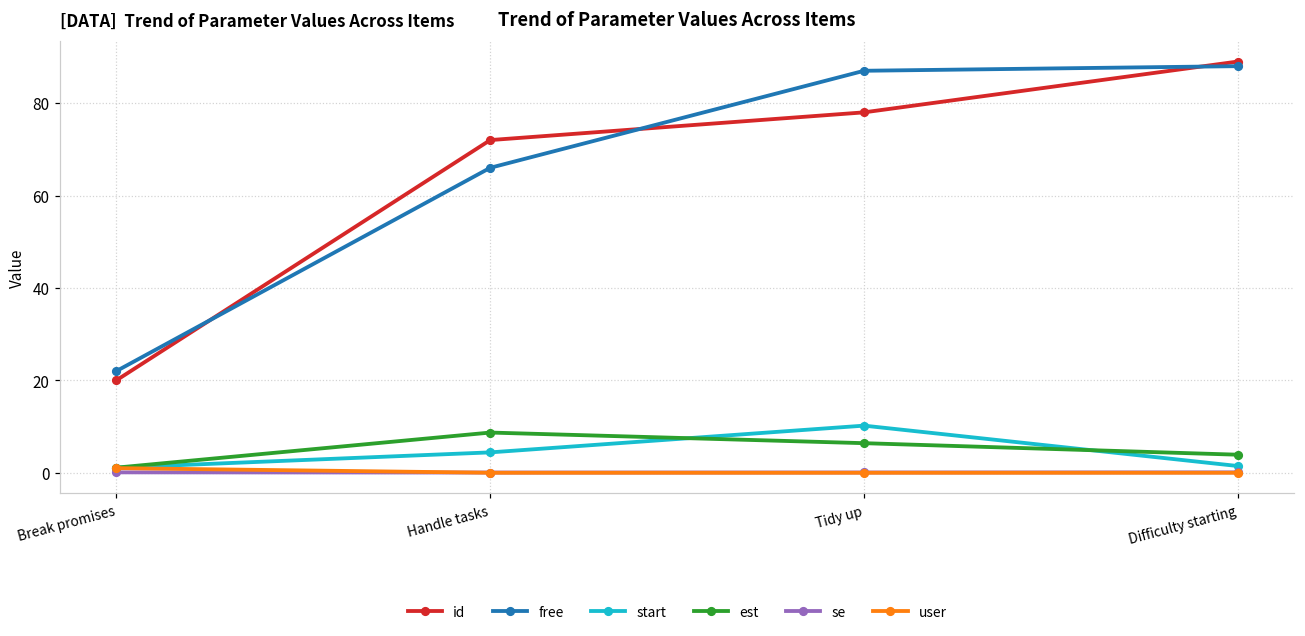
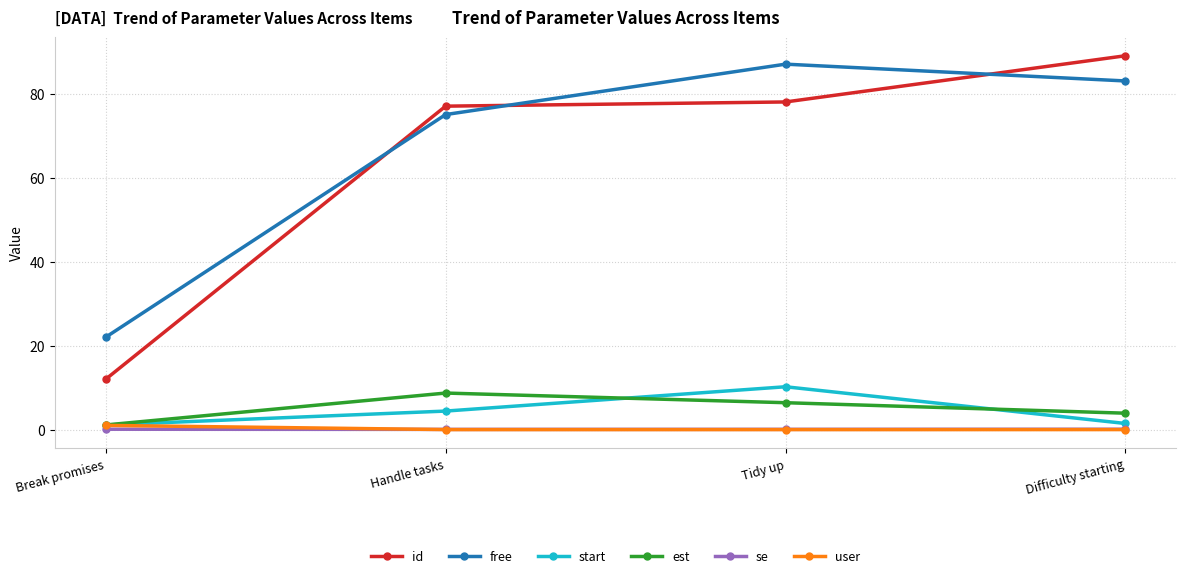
  {
    "id": {
-     "Break promises": 20,
-     "Handle tasks": 72,
+     "Break promises": 12,
+     "Handle tasks": 77,
      "Tidy up": 78,
      "Difficulty starting": 89
    },
    "free": {
      "Break promises": 22,
-     "Handle tasks": 66,
+     "Handle tasks": 75,
      "Tidy up": 87,
-     "Difficulty starting": 88
+     "Difficulty starting": 83
    },
    "start": {
      "Handle tasks": 4,
      "Tidy up": 10,
      "Difficulty starting": 1
    },
    "est": {
      "Handle tasks": 9,
      "Tidy up": 6,
      "Difficulty starting": 4
    },
    "se": {
      "Break promises": 0
    }
  }
